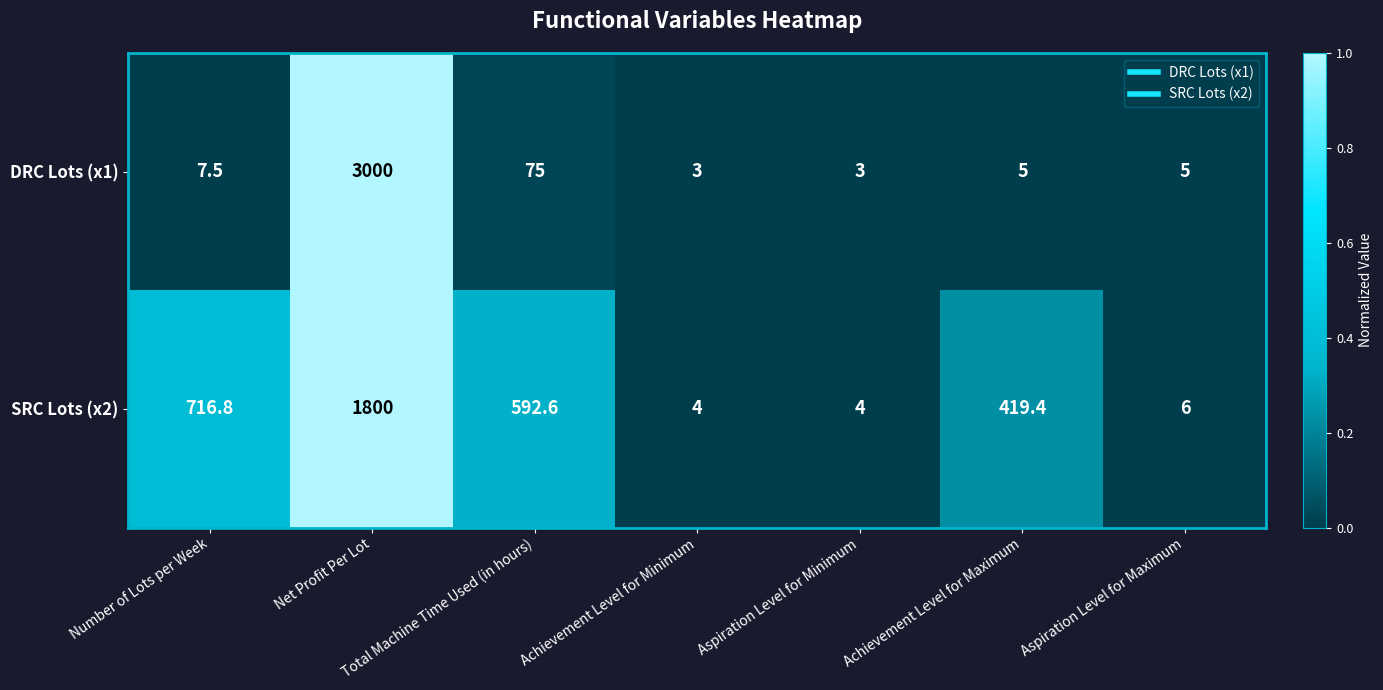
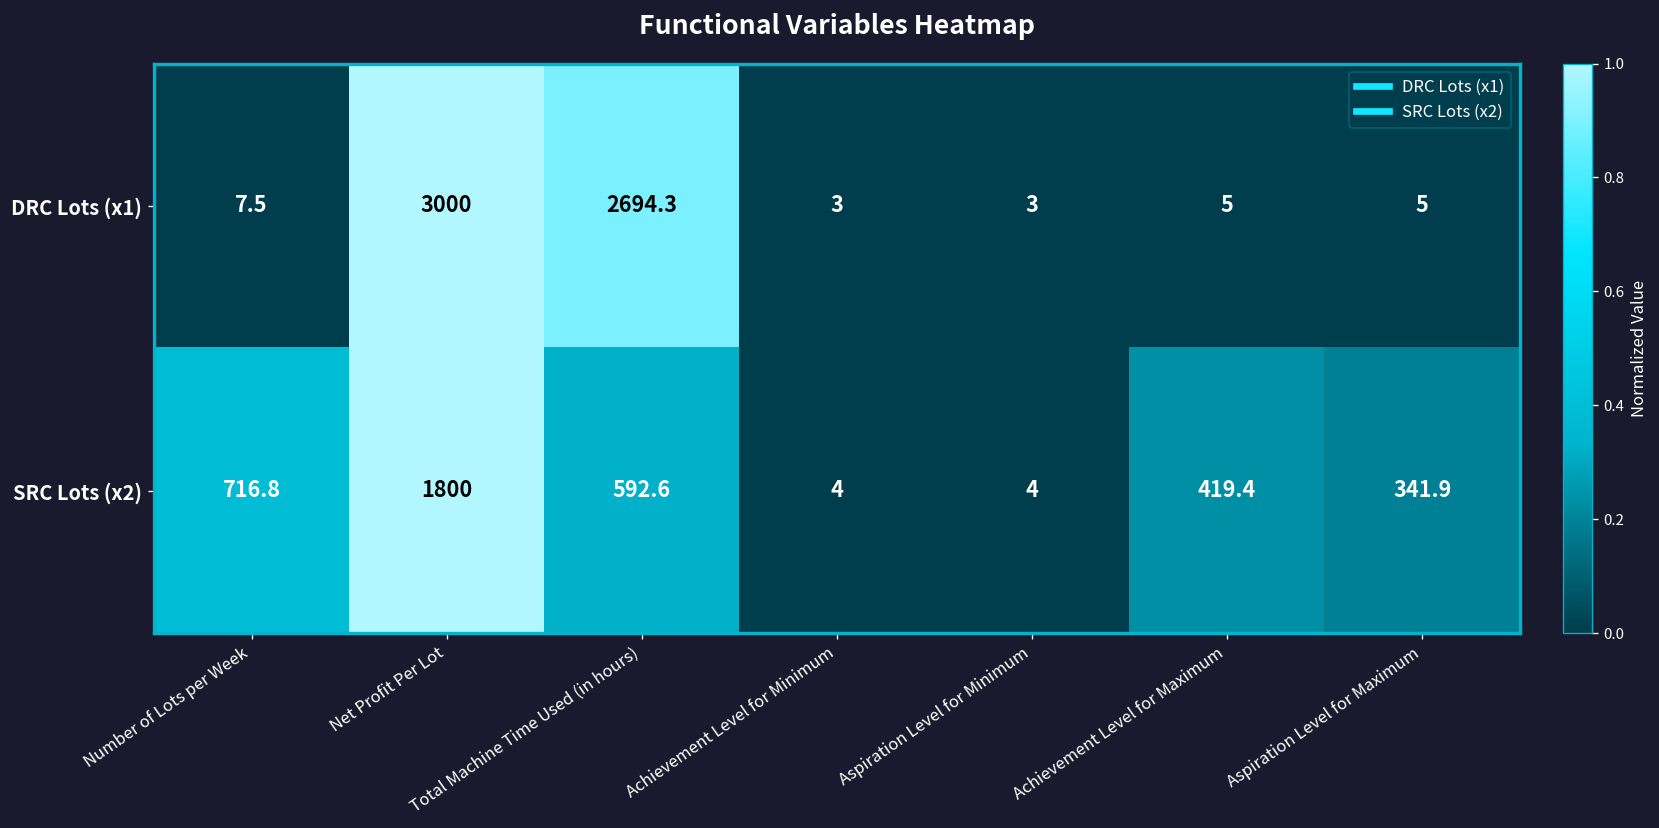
  {
    "DRC Lots (x1)": {
      "Number of Lots per Week": 7.5,
      "Net Profit Per Lot": 3000,
-     "Total Machine Time Used (in hours)": 75,
+     "Total Machine Time Used (in hours)": 2694.3,
      "Achievement Level for Minimum": 3,
      "Aspiration Level for Minimum": 3,
      "Achievement Level for Maximum": 5,
      "Aspiration Level for Maximum": 5
    },
    "SRC Lots (x2)": {
      "Number of Lots per Week": 716.8,
      "Net Profit Per Lot": 1800,
      "Total Machine Time Used (in hours)": 592.6,
      "Achievement Level for Minimum": 4,
      "Aspiration Level for Minimum": 4,
      "Achievement Level for Maximum": 419.4,
-     "Aspiration Level for Maximum": 6
+     "Aspiration Level for Maximum": 341.9
    }
  }
